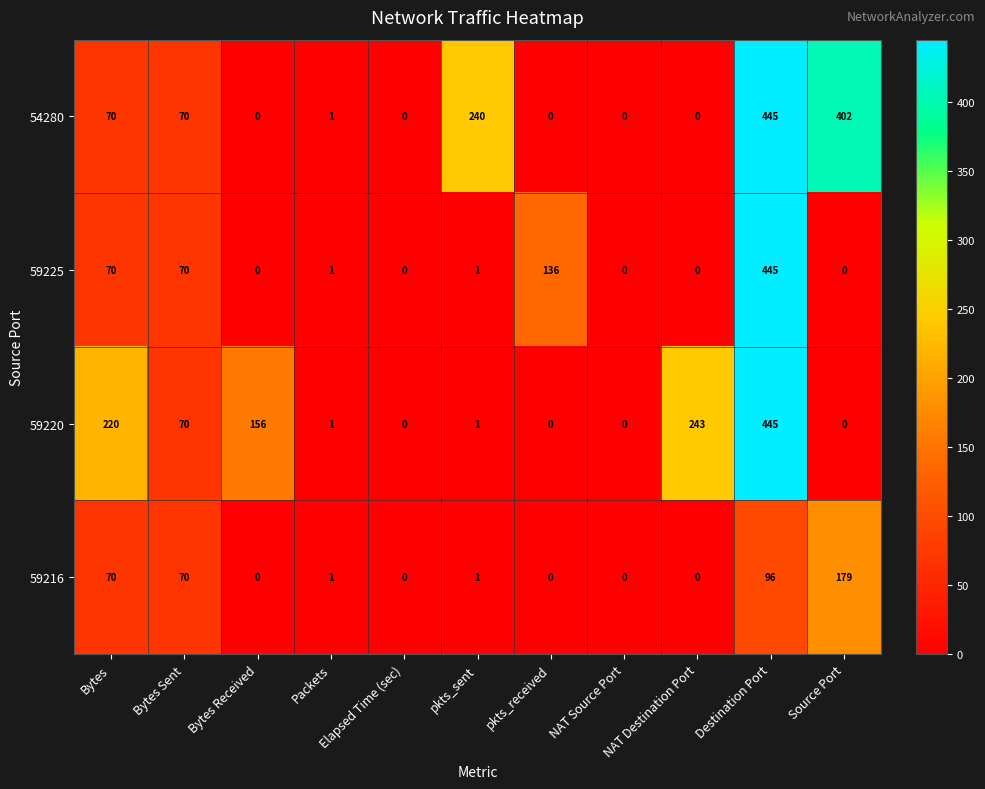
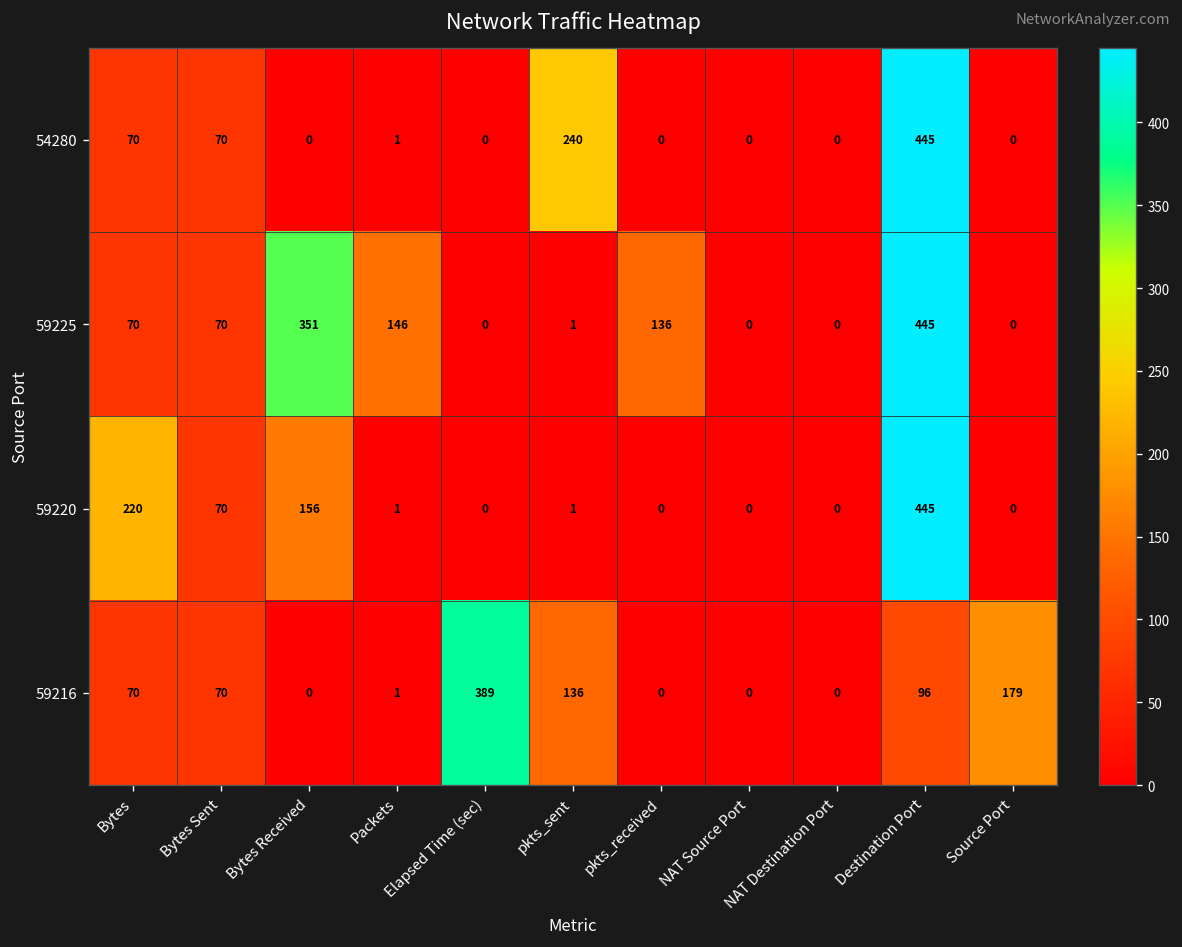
  {
    "54280": {
      "Bytes": 70,
      "Bytes Sent": 70,
      "Bytes Received": 0,
      "Packets": 1,
      "Elapsed Time (sec)": 0,
      "pkts_sent": 240,
      "pkts_received": 0,
      "NAT Source Port": 0,
      "NAT Destination Port": 0,
      "Destination Port": 445,
-     "Source Port": 402
+     "Source Port": 0
    },
    "59225": {
      "Bytes": 70,
      "Bytes Sent": 70,
-     "Bytes Received": 0,
-     "Packets": 1,
+     "Bytes Received": 351,
+     "Packets": 146,
      "Elapsed Time (sec)": 0,
      "pkts_sent": 1,
      "pkts_received": 136,
      "NAT Source Port": 0,
      "NAT Destination Port": 0,
      "Destination Port": 445,
      "Source Port": 0
    },
    "59220": {
      "Bytes": 220,
      "Bytes Sent": 70,
      "Bytes Received": 156,
      "Packets": 1,
      "Elapsed Time (sec)": 0,
      "pkts_sent": 1,
      "pkts_received": 0,
      "NAT Source Port": 0,
-     "NAT Destination Port": 243,
+     "NAT Destination Port": 0,
      "Destination Port": 445,
      "Source Port": 0
    },
    "59216": {
      "Bytes": 70,
      "Bytes Sent": 70,
      "Bytes Received": 0,
      "Packets": 1,
-     "Elapsed Time (sec)": 0,
-     "pkts_sent": 1,
+     "Elapsed Time (sec)": 389,
+     "pkts_sent": 136,
      "pkts_received": 0,
      "NAT Source Port": 0,
      "NAT Destination Port": 0,
      "Destination Port": 96,
      "Source Port": 179
    }
  }
